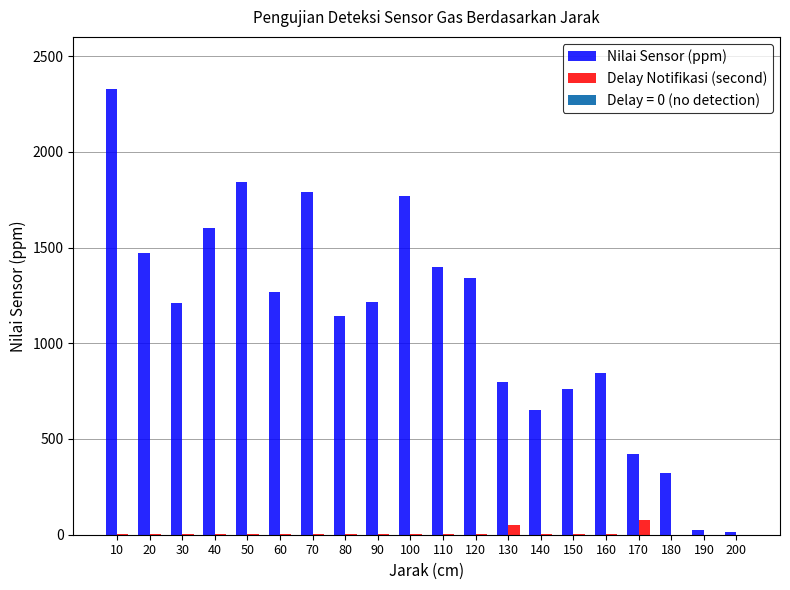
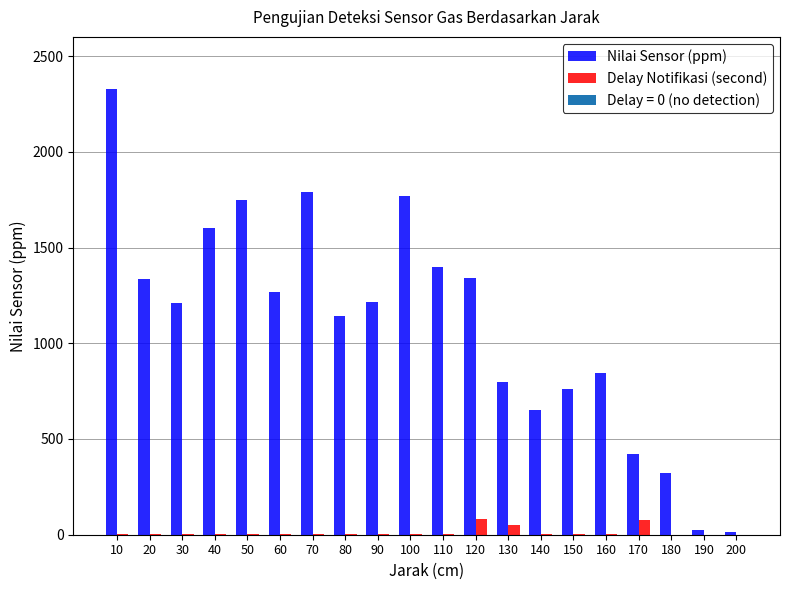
  {
    "Nilai Sensor (ppm)": {
      "10": 2330,
-     "20": 1470,
+     "20": 1340,
      "30": 1210,
      "40": 1600,
-     "50": 1840,
+     "50": 1750,
      "60": 1270,
      "70": 1790,
      "80": 1140,
      "90": 1220,
      "100": 1770,
      "110": 1400,
      "120": 1340,
      "130": 800,
      "140": 650,
      "150": 760,
      "160": 840,
      "170": 420,
      "180": 320,
      "190": 20,
      "200": 20
    },
    "Delay Notifikasi (second)": {
-     "120": 0,
+     "120": 80,
      "130": 50,
      "170": 80,
      "180": 0,
      "190": 0,
      "200": 0
    }
  }
